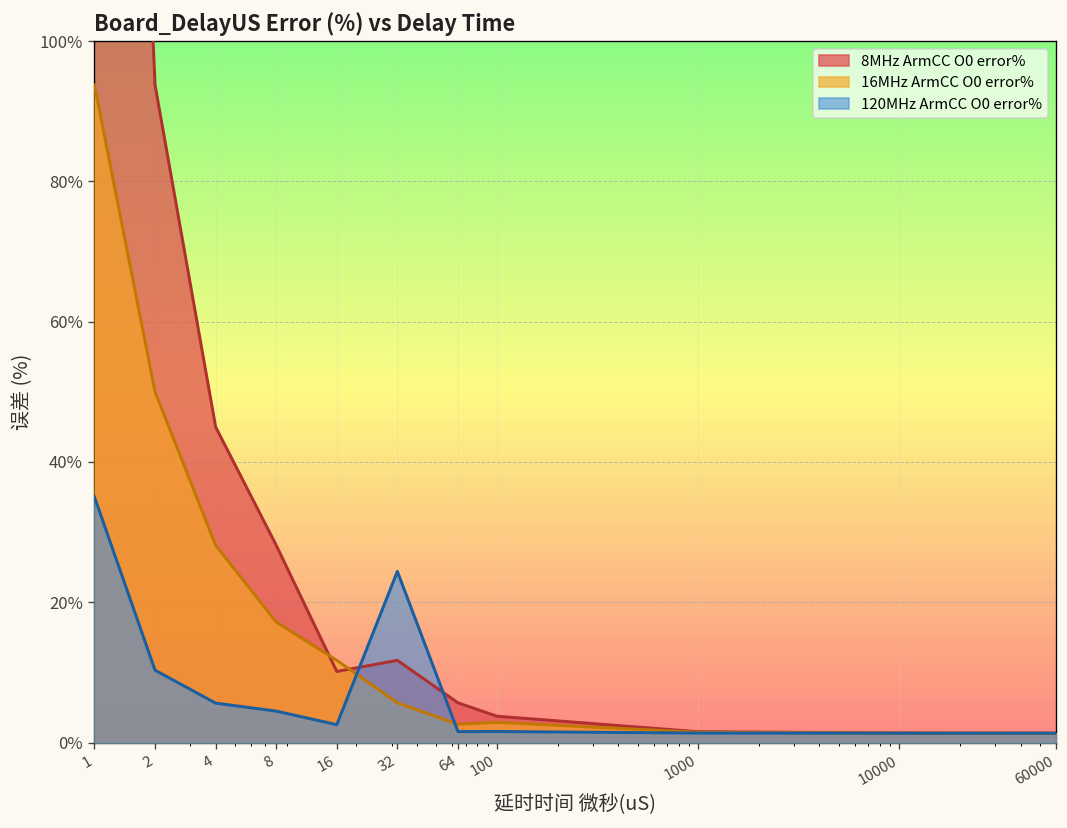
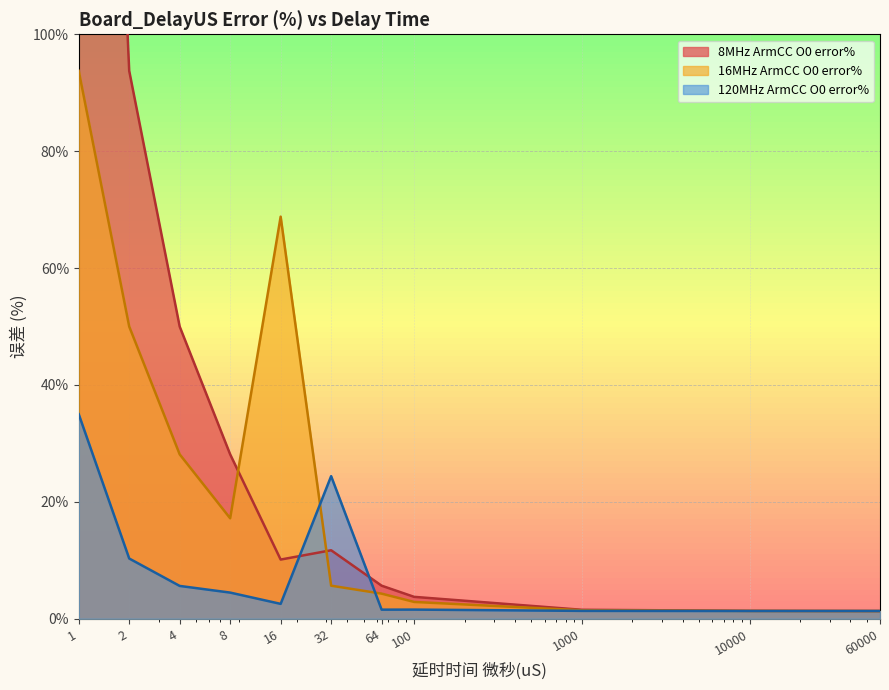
  {
    "8MHz ArmCC O0 error%": {
      "2": "94%",
-     "4": "45%",
+     "4": "50%",
      "8": "28%",
      "16": "10%",
      "32": "12%",
      "64": "6%",
      "100": "4%"
    },
    "16MHz ArmCC O0 error%": {
      "1": "94%",
      "2": "50%",
      "4": "28%",
      "8": "17%",
-     "16": "12%",
+     "16": "69%",
      "32": "6%",
-     "64": "3%",
+     "64": "4%",
      "100": "3%"
    },
    "120MHz ArmCC O0 error%": {
      "1": "35%",
      "2": "10%",
      "4": "6%",
      "8": "4%",
      "16": "3%",
      "32": "24%",
      "64": "2%",
      "100": "2%"
    }
  }
